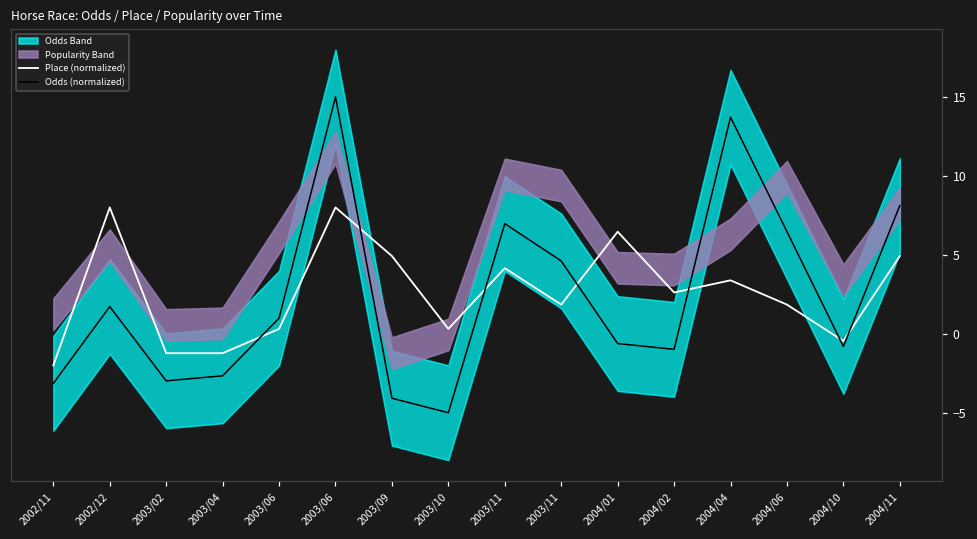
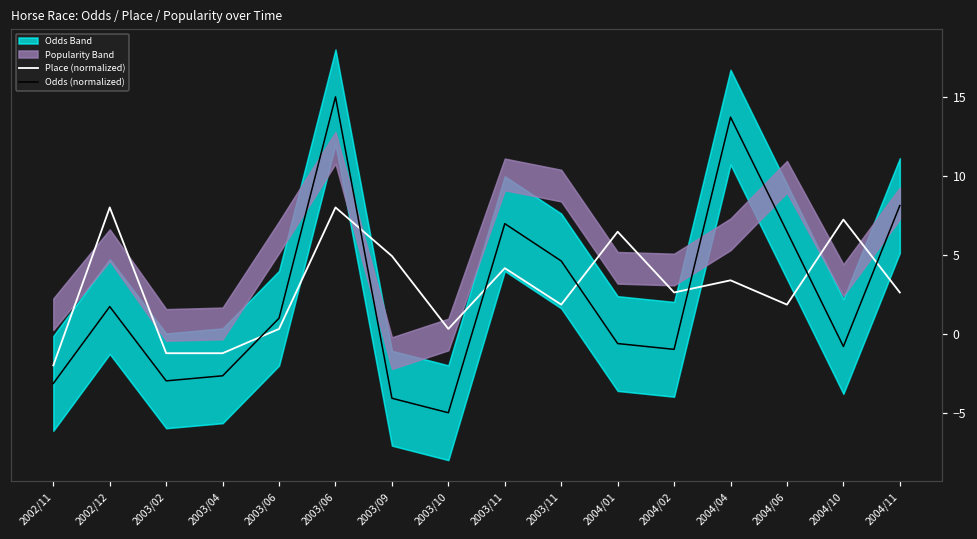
  {
    "Place (normalized)": {
      "2002/11": -2.0,
      "2002/12": 8.0,
      "2003/02": -1.2,
      "2003/04": -1.2,
      "2003/09": 4.9,
      "2003/10": 0.3,
      "2004/01": 6.5,
      "2004/02": 2.6,
      "2004/04": 3.4,
      "2004/06": 1.8,
-     "2004/10": -0.5,
-     "2004/11": 4.9
+     "2004/10": 7.2,
+     "2004/11": 2.6
    },
    "Odds (normalized)": {
      "2002/11": -3.1,
      "2002/12": 1.7,
      "2003/02": -3.0,
      "2003/04": -2.7,
      "2003/09": -4.1,
      "2003/10": -5.0,
      "2004/01": -0.6,
      "2004/02": -1.0,
      "2004/04": 13.7,
      "2004/06": 6.5,
      "2004/10": -0.8,
      "2004/11": 8.1
    }
  }
